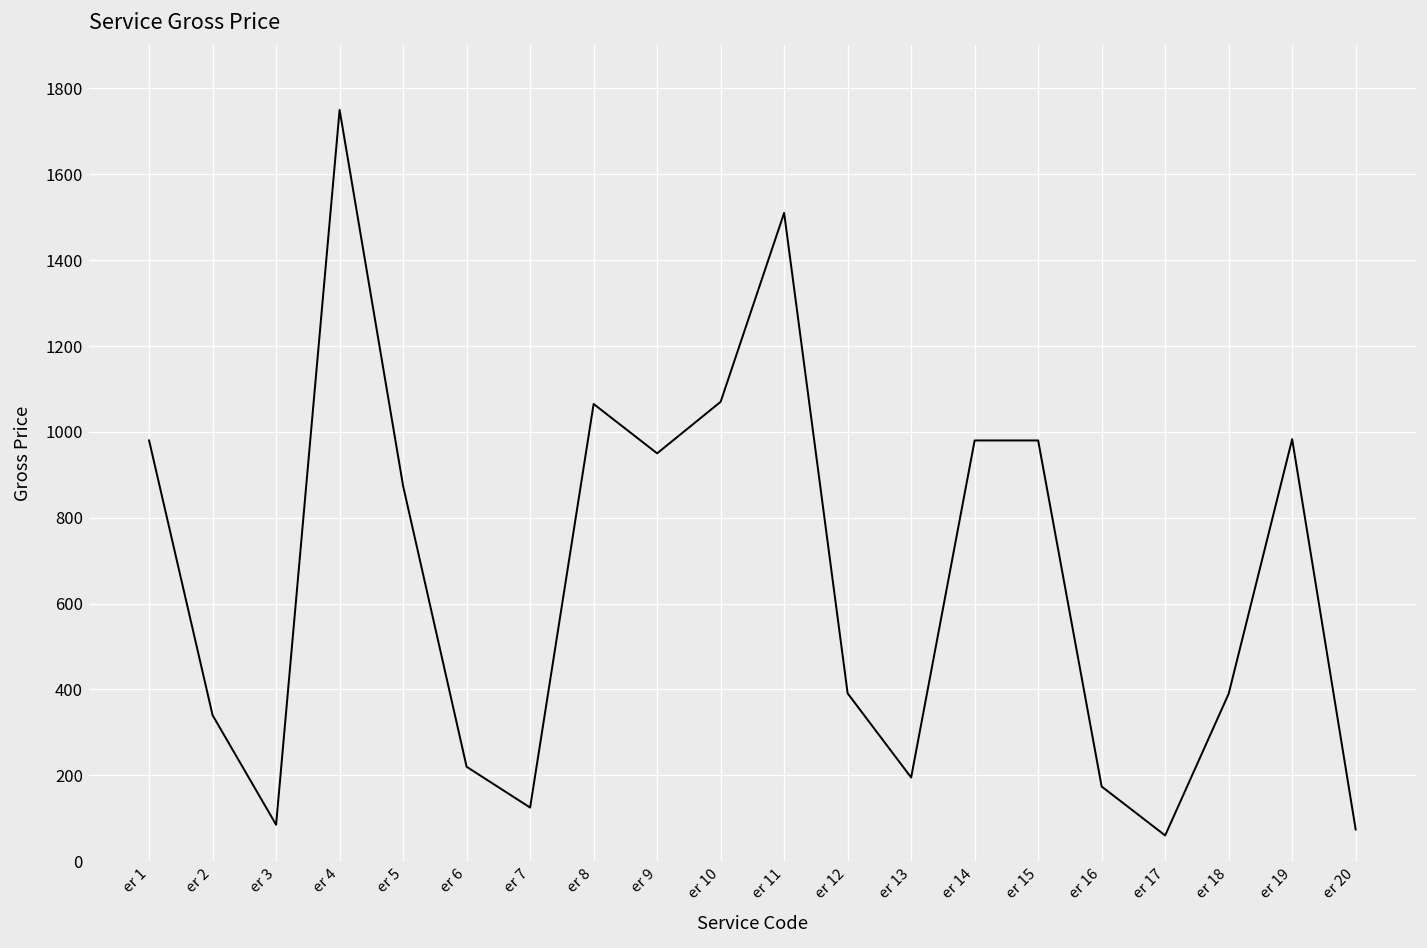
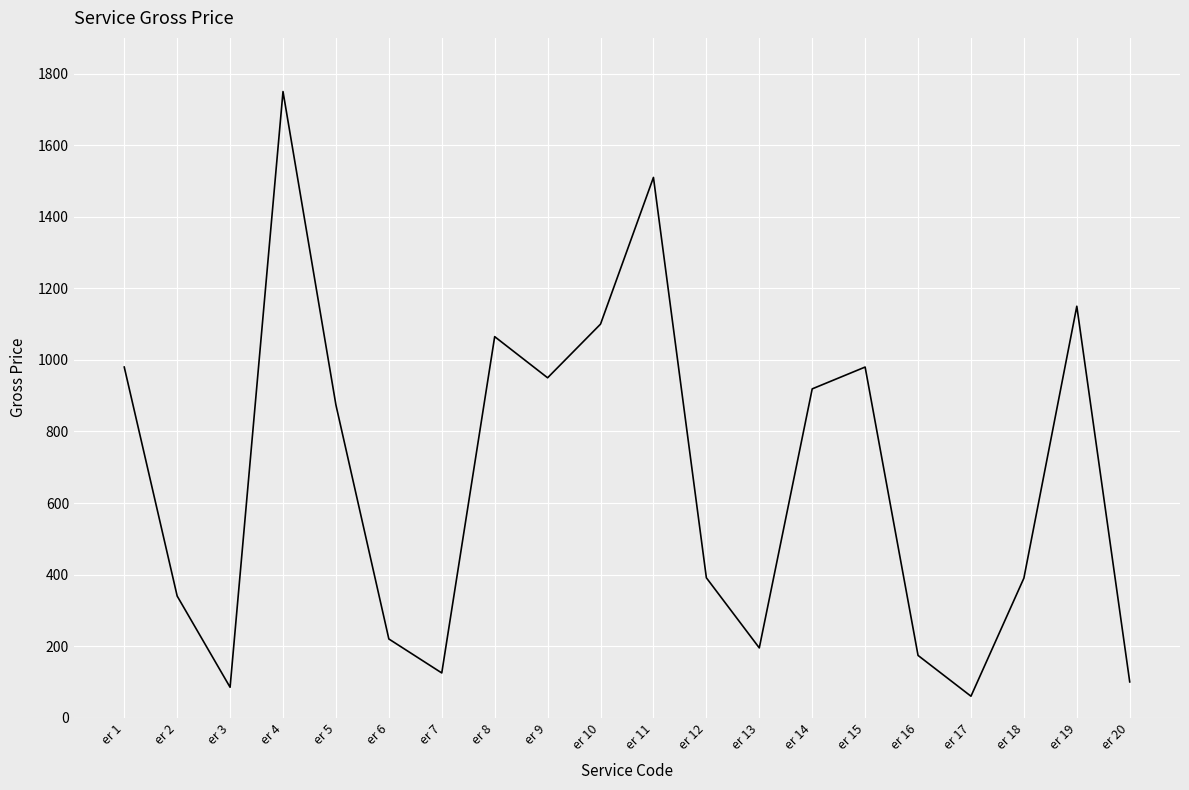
  {
    "er 1": 980,
    "er 2": 340,
    "er 3": 90,
    "er 4": 1750,
    "er 5": 870,
    "er 6": 220,
    "er 7": 130,
    "er 8": 1070,
    "er 9": 950,
-   "er 10": 1070,
+   "er 10": 1100,
    "er 11": 1510,
    "er 12": 390,
    "er 13": 200,
-   "er 14": 980,
+   "er 14": 920,
    "er 15": 980,
    "er 16": 170,
    "er 17": 60,
    "er 18": 390,
-   "er 19": 980,
-   "er 20": 70
+   "er 19": 1150,
+   "er 20": 100
  }
